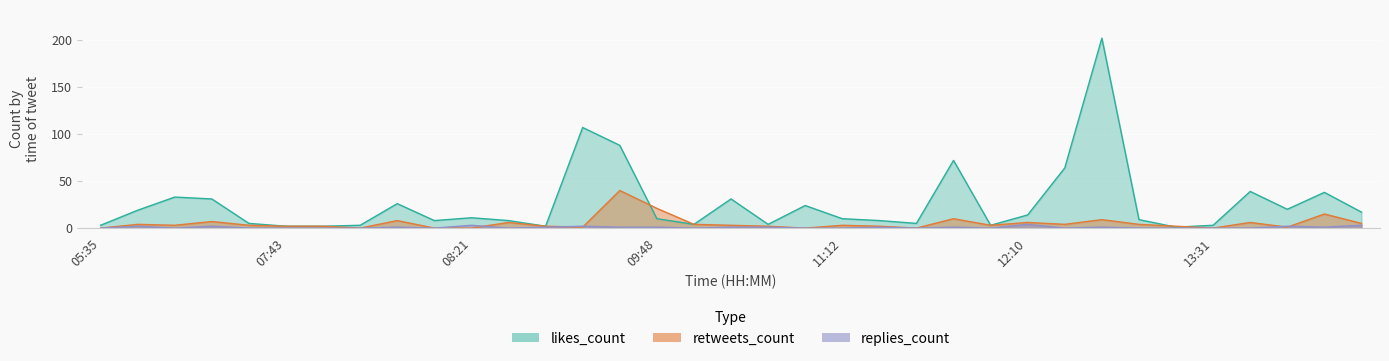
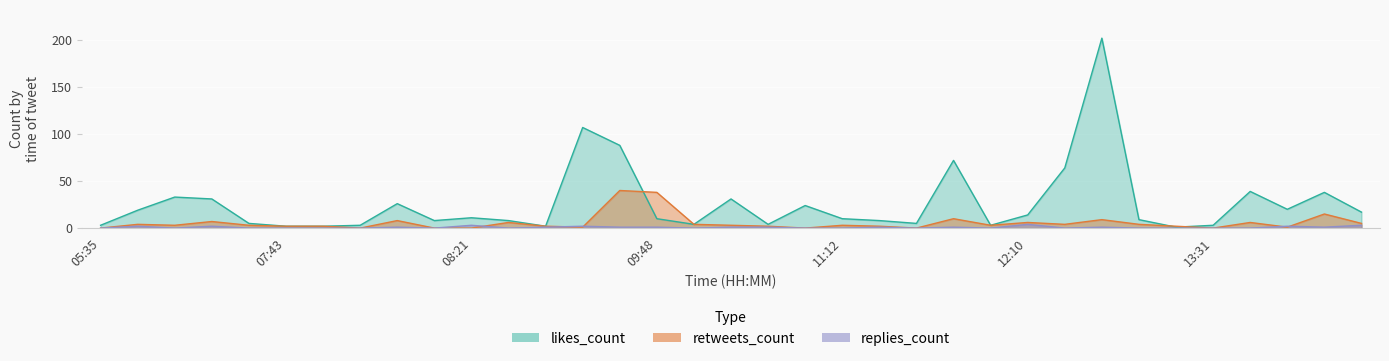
  {
    "retweets_count": {
      "08:21": 0,
-     "09:48": 20,
+     "09:48": 40,
      "11:12": 0
    }
  }
